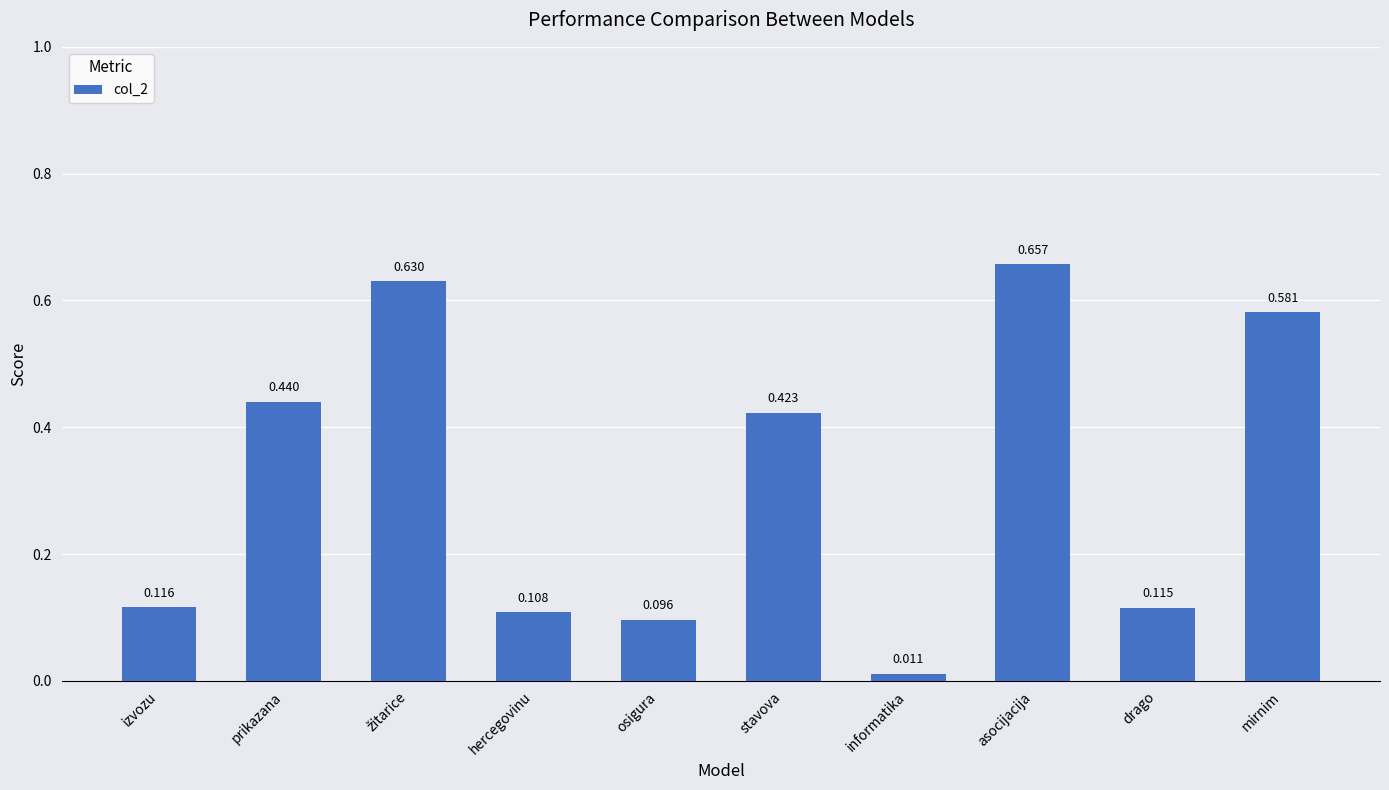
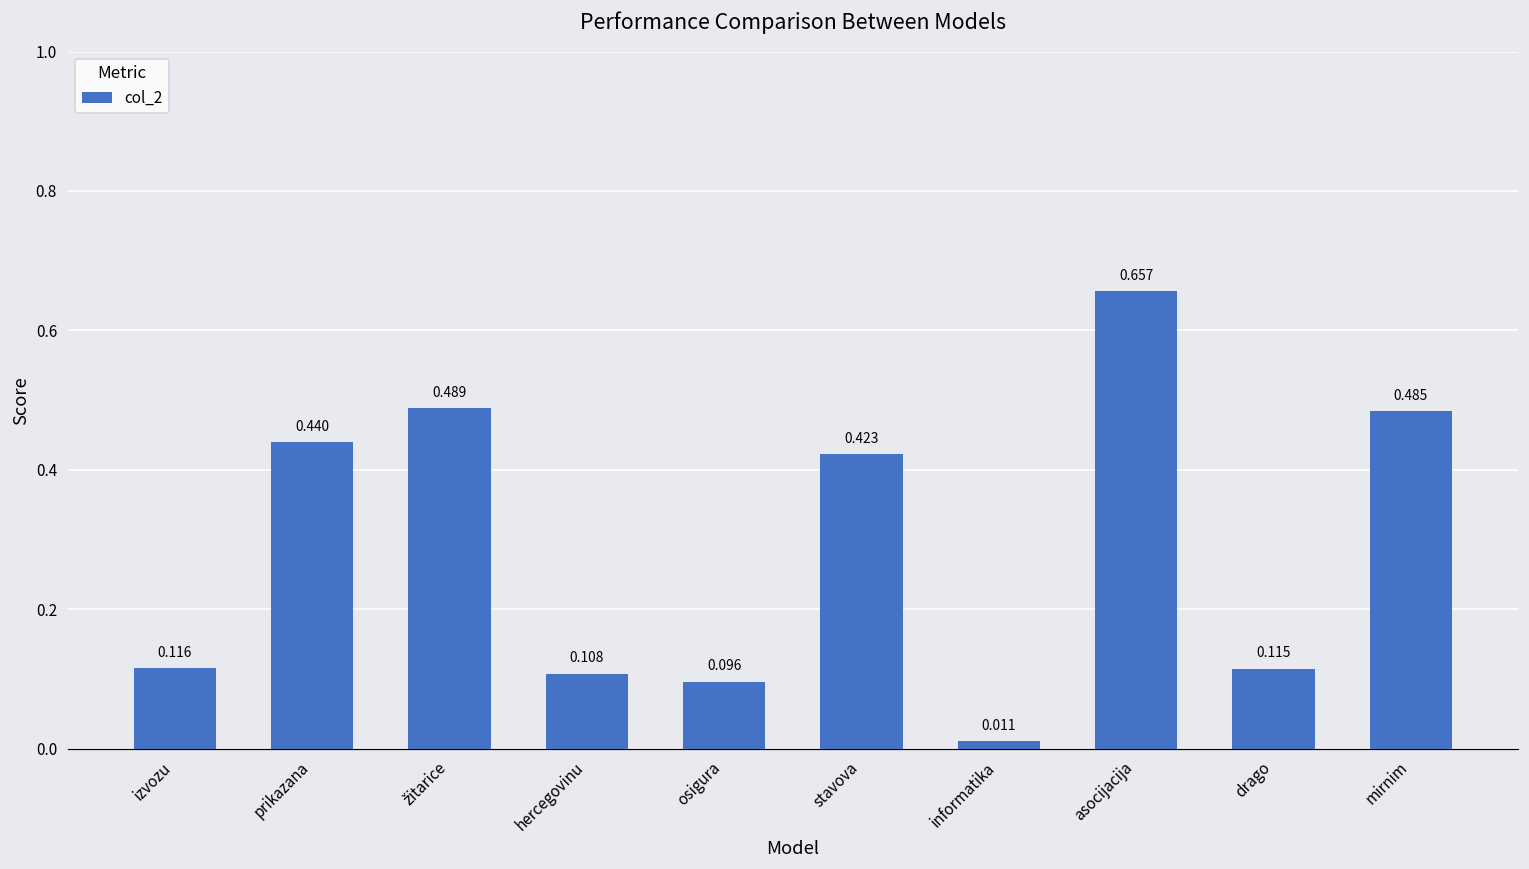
  {
    "izvozu": 0.116,
    "prikazana": 0.440,
-   "žitarice": 0.630,
+   "žitarice": 0.489,
    "hercegovinu": 0.108,
    "osigura": 0.096,
    "stavova": 0.423,
    "informatika": 0.011,
    "asocijacija": 0.657,
    "drago": 0.115,
-   "mirnim": 0.581
+   "mirnim": 0.485
  }
